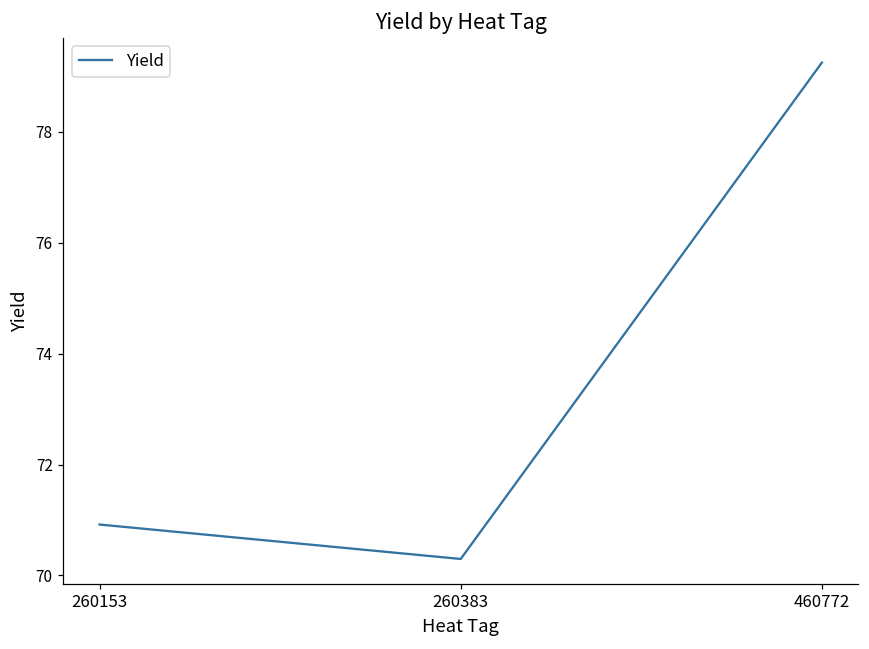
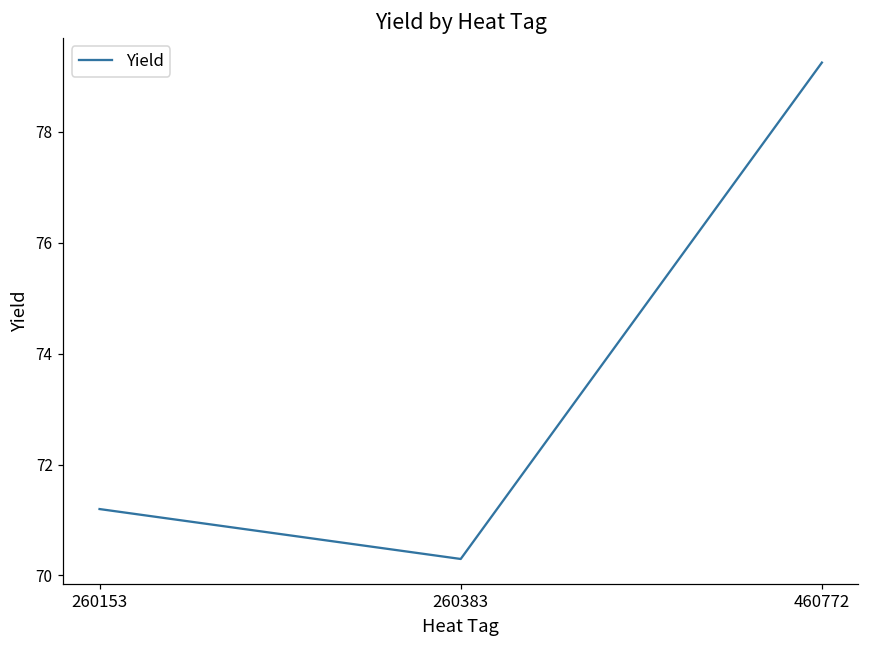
  {
-   "260153": 70.9,
+   "260153": 71.2,
    "260383": 70.3,
    "460772": 79.2
  }
